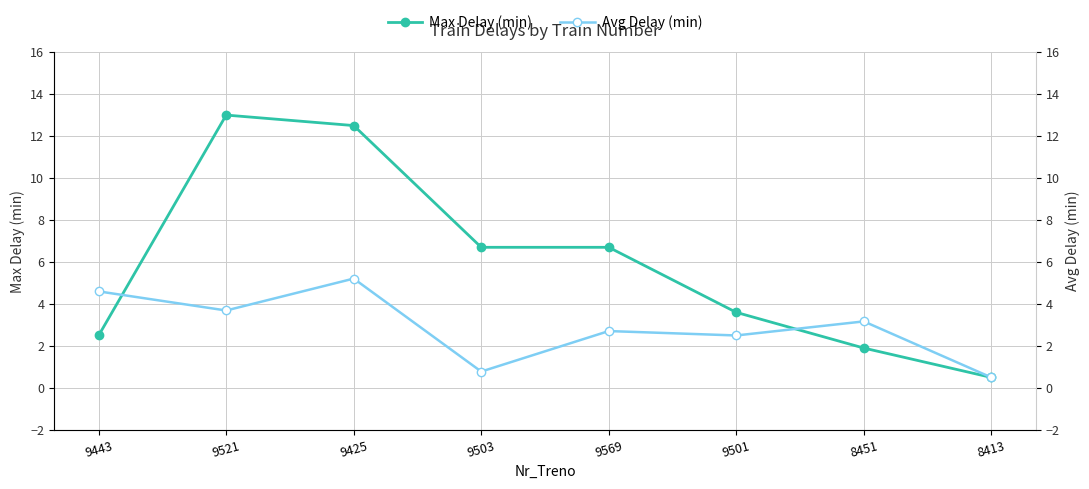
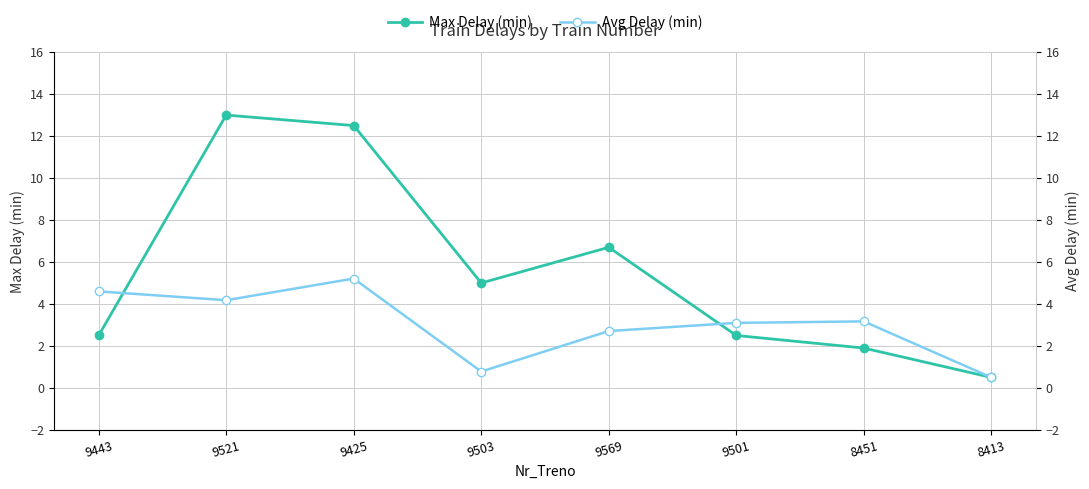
  {
    "Max Delay (min)": {
      "9443": 2.5,
      "9521": 13.0,
      "9425": 12.5,
-     "9503": 6.7,
+     "9503": 5.0,
      "9569": 6.7,
-     "9501": 3.6,
+     "9501": 2.5,
      "8451": 1.9,
      "8413": 0.5
    },
    "Avg Delay (min)": {
      "9443": 4.6,
-     "9521": 3.7,
+     "9521": 4.2,
      "9425": 5.2,
      "9503": 0.8,
      "9569": 2.7,
-     "9501": 2.5,
+     "9501": 3.1,
      "8451": 3.2,
      "8413": 0.5
    }
  }
